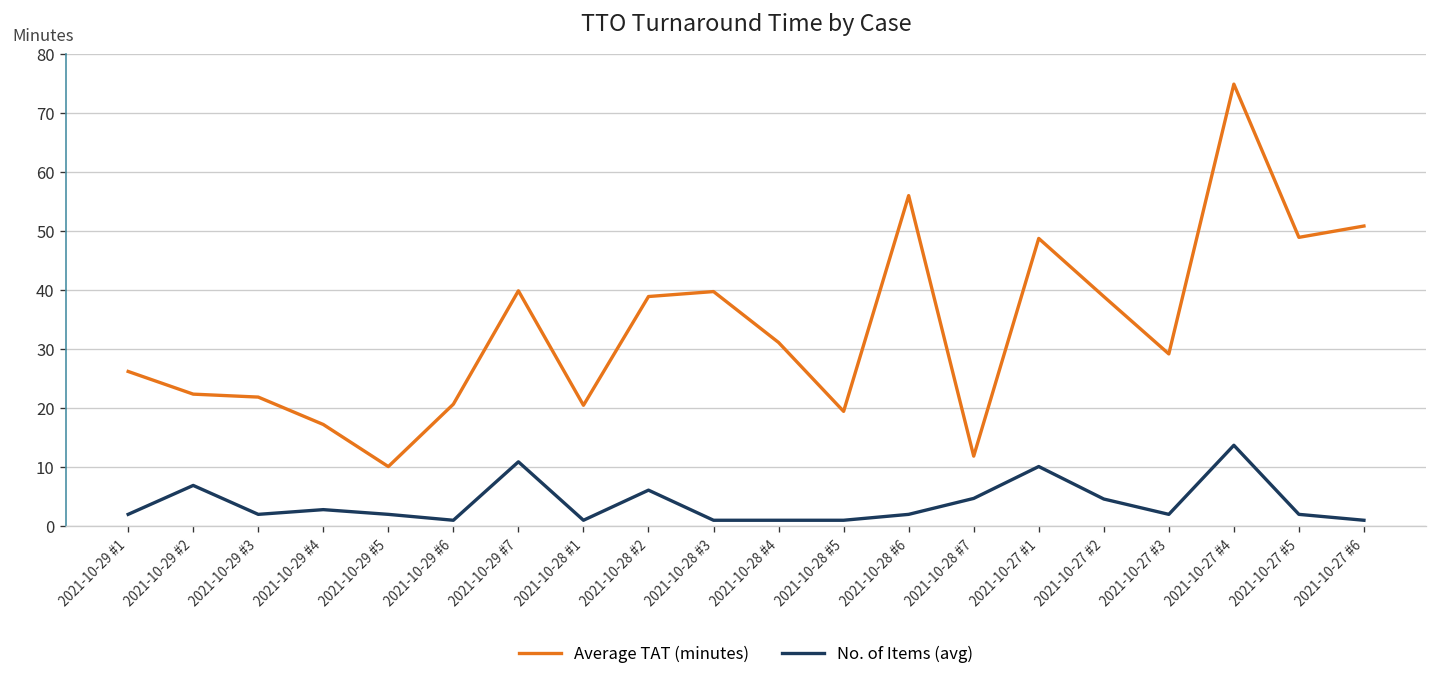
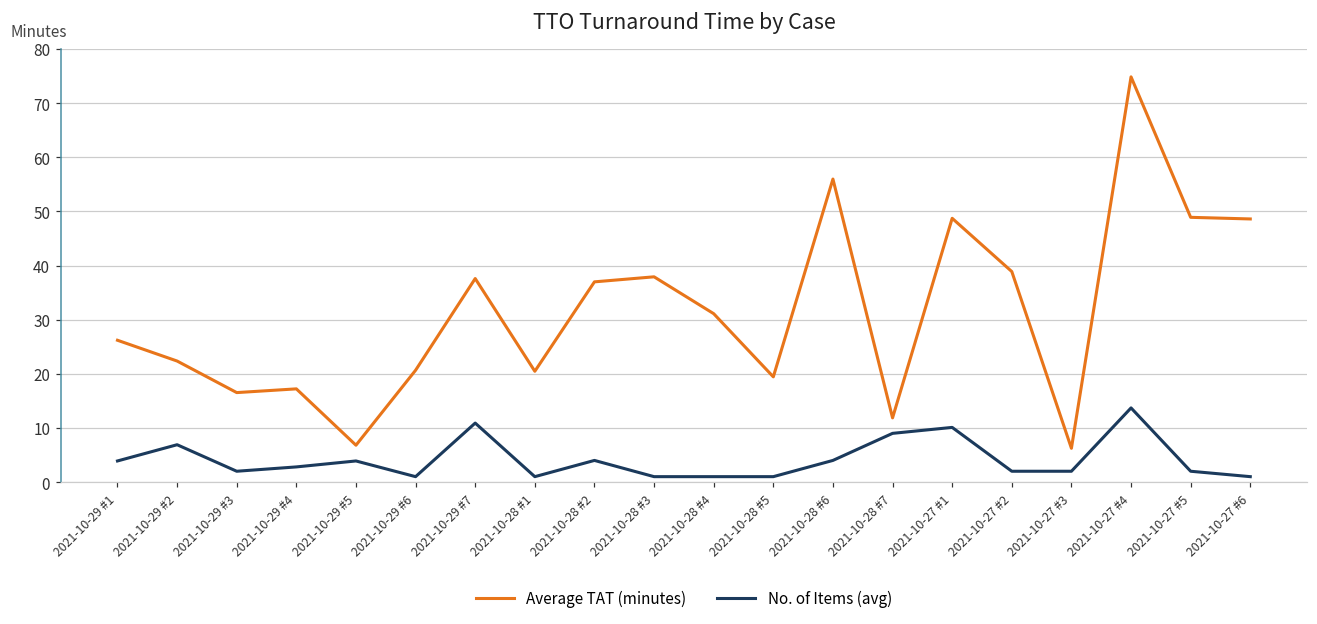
  {
    "Average TAT (minutes)": {
      "2021-10-29 #1": 26,
      "2021-10-29 #2": 22,
-     "2021-10-29 #3": 22,
+     "2021-10-29 #3": 17,
      "2021-10-29 #4": 17,
-     "2021-10-29 #5": 10,
+     "2021-10-29 #5": 7,
      "2021-10-29 #6": 21,
-     "2021-10-29 #7": 40,
+     "2021-10-29 #7": 38,
      "2021-10-28 #1": 20,
-     "2021-10-28 #2": 39,
-     "2021-10-28 #3": 40,
+     "2021-10-28 #2": 37,
+     "2021-10-28 #3": 38,
      "2021-10-28 #4": 31,
      "2021-10-28 #5": 19,
      "2021-10-28 #6": 56,
      "2021-10-28 #7": 12,
      "2021-10-27 #1": 49,
      "2021-10-27 #2": 39,
-     "2021-10-27 #3": 29,
+     "2021-10-27 #3": 6,
      "2021-10-27 #4": 75,
      "2021-10-27 #5": 49,
-     "2021-10-27 #6": 51
+     "2021-10-27 #6": 49
    },
    "No. of Items (avg)": {
-     "2021-10-29 #1": 2,
+     "2021-10-29 #1": 4,
      "2021-10-29 #2": 7,
      "2021-10-29 #3": 2,
      "2021-10-29 #4": 3,
-     "2021-10-29 #5": 2,
+     "2021-10-29 #5": 4,
      "2021-10-29 #6": 1,
      "2021-10-29 #7": 11,
      "2021-10-28 #1": 1,
-     "2021-10-28 #2": 6,
+     "2021-10-28 #2": 4,
      "2021-10-28 #3": 1,
      "2021-10-28 #4": 1,
      "2021-10-28 #5": 1,
-     "2021-10-28 #6": 2,
-     "2021-10-28 #7": 5,
+     "2021-10-28 #6": 4,
+     "2021-10-28 #7": 9,
      "2021-10-27 #1": 10,
-     "2021-10-27 #2": 5,
+     "2021-10-27 #2": 2,
      "2021-10-27 #3": 2,
      "2021-10-27 #4": 14,
      "2021-10-27 #5": 2,
      "2021-10-27 #6": 1
    }
  }
